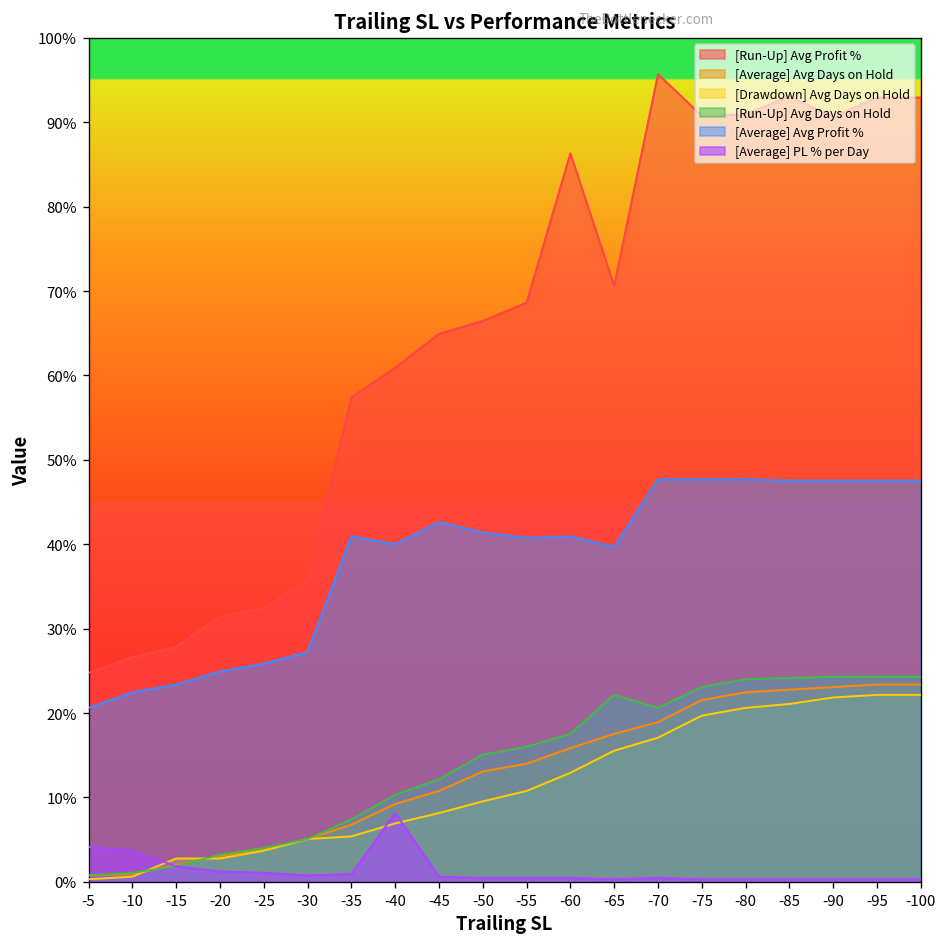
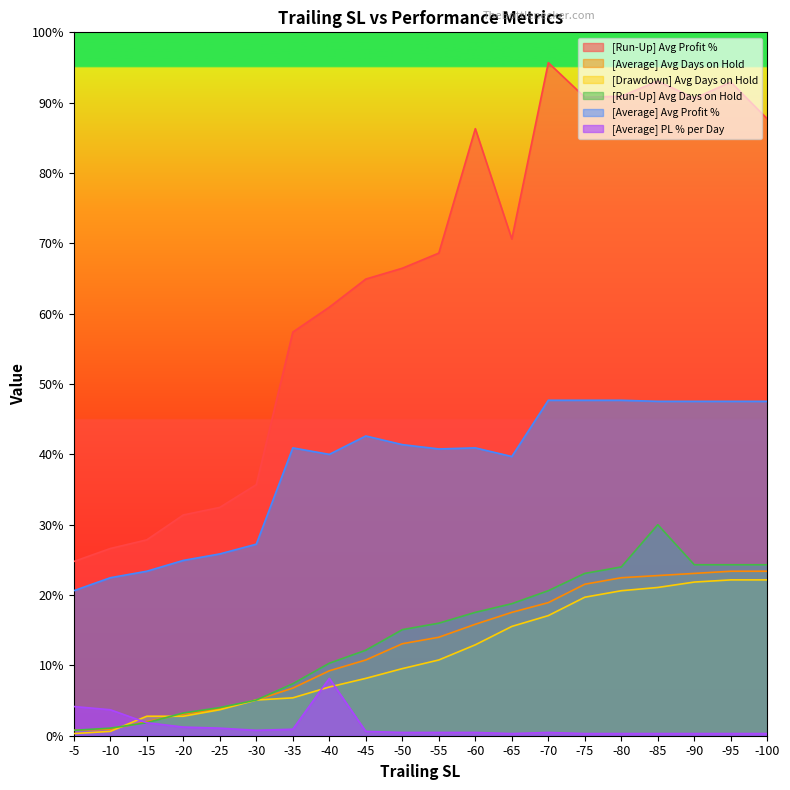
  {
    "[Run-Up] Avg Profit %": {
      "-5": "25%",
      "-10": "27%",
      "-15": "28%",
      "-20": "31%",
      "-25": "32%",
      "-30": "36%",
      "-35": "57%",
      "-40": "61%",
      "-45": "65%",
      "-50": "66%",
      "-55": "69%",
      "-60": "86%",
      "-65": "71%",
      "-70": "96%",
-     "-100": "93%"
+     "-100": "88%"
    },
    "[Run-Up] Avg Days on Hold": {
      "-35": "7%",
      "-40": "10%",
      "-45": "12%",
      "-50": "15%",
      "-55": "16%",
      "-60": "18%",
-     "-65": "22%",
+     "-65": "19%",
      "-70": "21%",
      "-75": "23%",
      "-80": "24%",
-     "-85": "24%",
+     "-85": "30%",
      "-90": "24%",
      "-95": "24%",
      "-100": "24%"
    },
    "[Average] Avg Profit %": {
      "-5": "21%",
      "-10": "22%",
      "-15": "23%",
      "-20": "25%",
      "-25": "26%",
      "-30": "27%",
      "-35": "41%",
      "-40": "40%",
      "-45": "43%",
      "-50": "41%",
      "-55": "41%",
      "-60": "41%",
      "-65": "40%",
      "-70": "48%",
      "-75": "48%",
      "-80": "48%",
      "-85": "48%",
      "-90": "48%",
      "-95": "48%",
      "-100": "48%"
    },
    "[Average] PL % per Day": {
      "-5": "4%",
      "-10": "4%",
      "-20": "1%",
      "-25": "1%",
      "-30": "1%",
      "-35": "1%",
      "-40": "8%",
      "-45": "1%",
      "-50": "0%",
      "-55": "0%",
      "-60": "0%",
      "-65": "0%",
      "-70": "0%",
      "-75": "0%",
      "-80": "0%",
      "-85": "0%",
      "-90": "0%",
      "-95": "0%",
      "-100": "0%"
    }
  }
